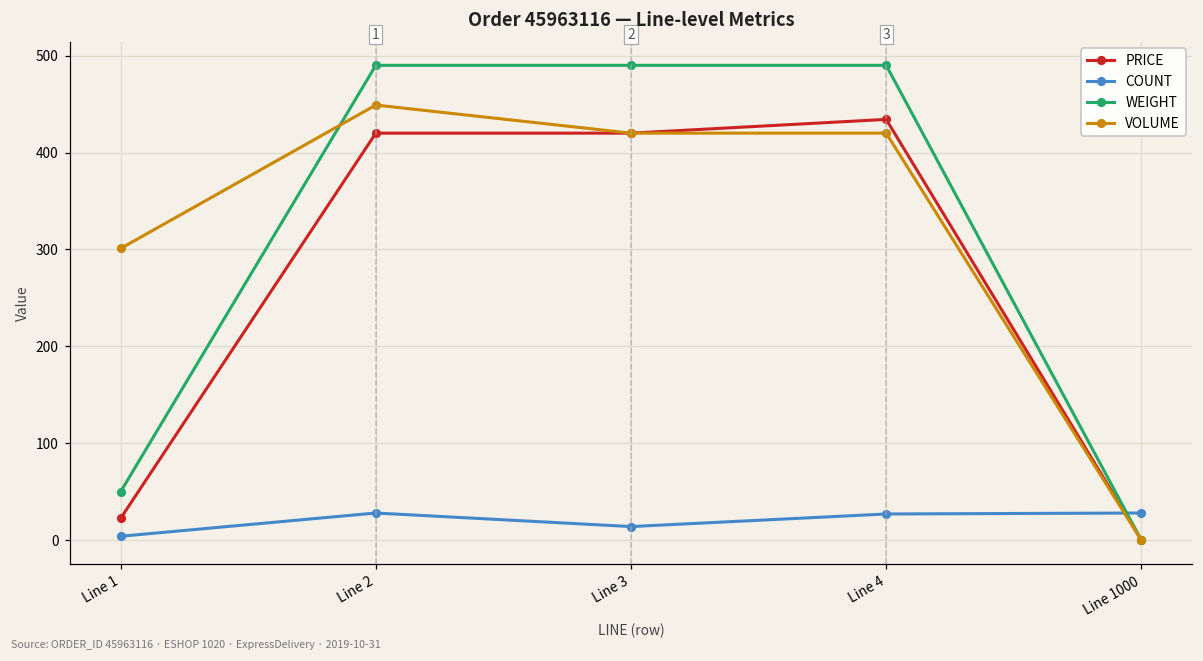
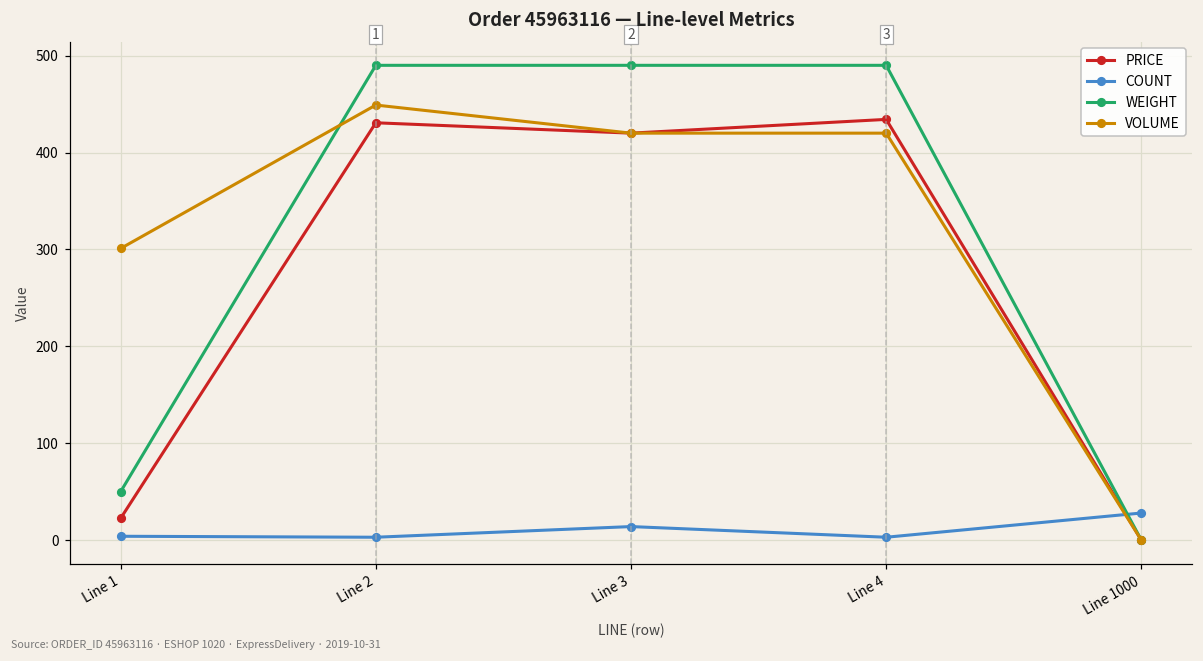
  {
    "PRICE": {
      "Line 1": 20,
-     "Line 2": 420,
+     "Line 2": 430,
      "Line 4": 430
    },
    "COUNT": {
      "Line 1": 0,
-     "Line 2": 30,
+     "Line 2": 0,
      "Line 3": 10,
-     "Line 4": 30,
+     "Line 4": 0,
      "Line 1000": 30
    },
    "WEIGHT": {
      "Line 1": 50
    },
    "VOLUME": {
      "Line 1": 300,
      "Line 2": 450,
      "Line 4": 420
    }
  }
